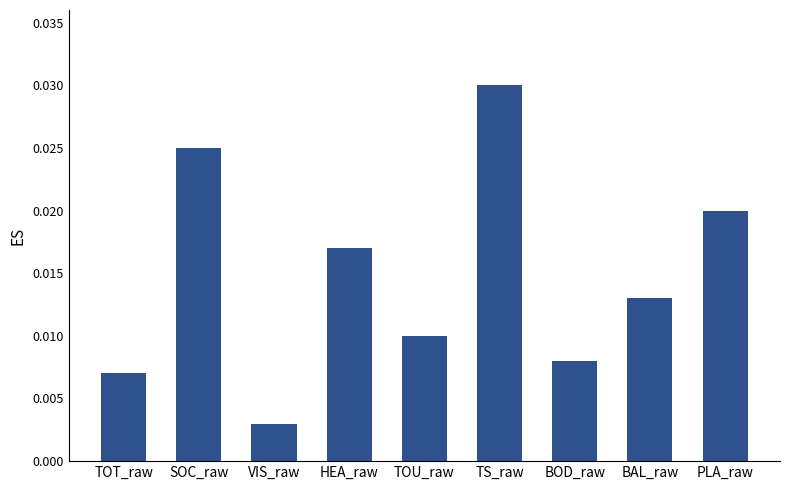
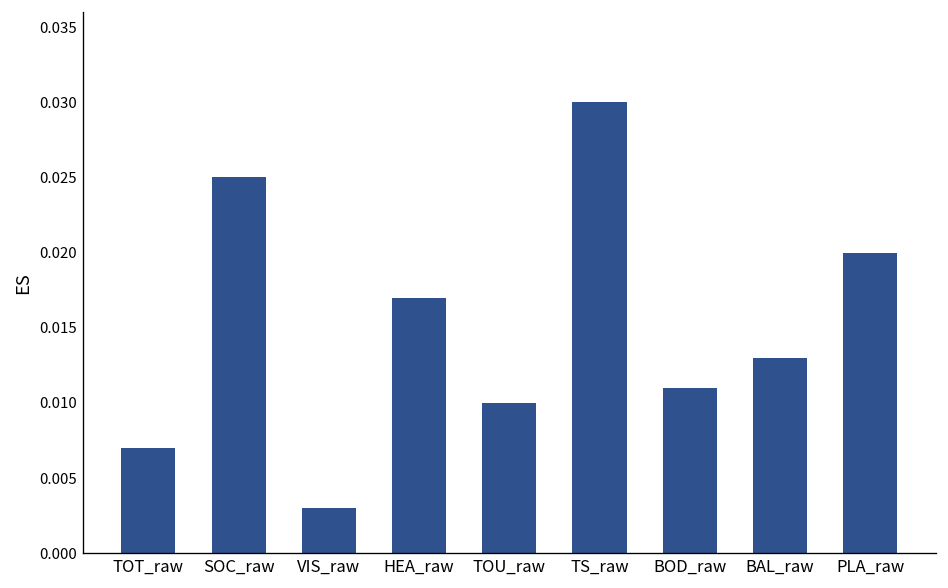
  {
    "TOT_raw": 0.007,
    "SOC_raw": 0.025,
    "VIS_raw": 0.003,
    "HEA_raw": 0.017,
    "TOU_raw": 0.010,
    "TS_raw": 0.030,
-   "BOD_raw": 0.008,
+   "BOD_raw": 0.011,
    "BAL_raw": 0.013,
    "PLA_raw": 0.020
  }
